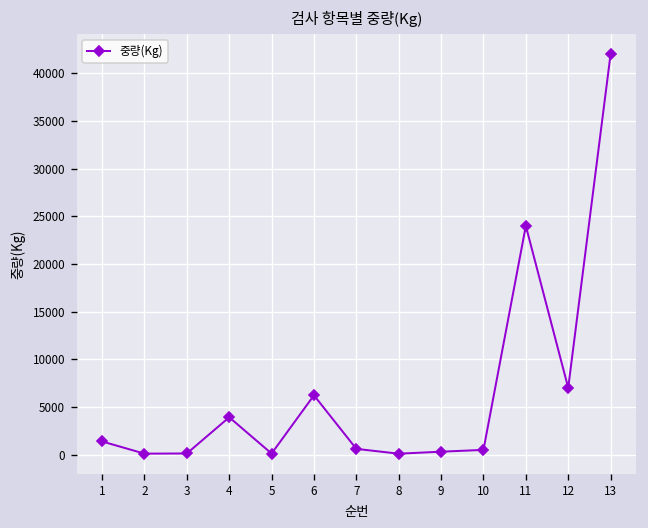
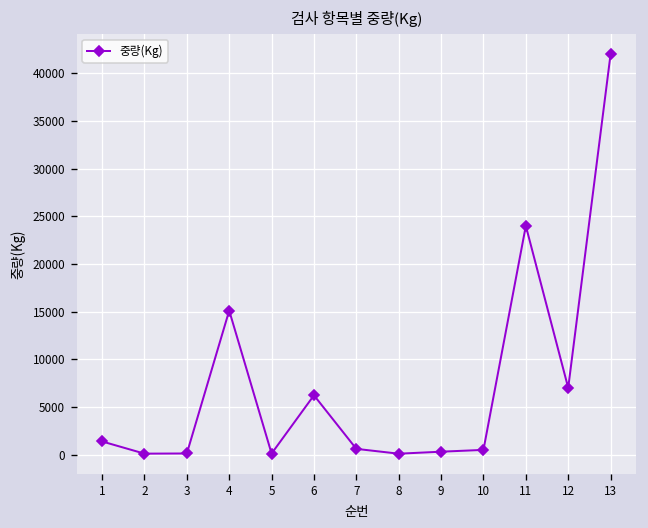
  {
    "1": 1000,
    "2": 0,
    "3": 0,
-   "4": 4000,
+   "4": 15000,
    "5": 0,
    "6": 6000,
    "7": 1000,
    "8": 0,
    "9": 0,
    "10": 1000,
    "11": 24000,
    "12": 7000,
    "13": 42000
  }
